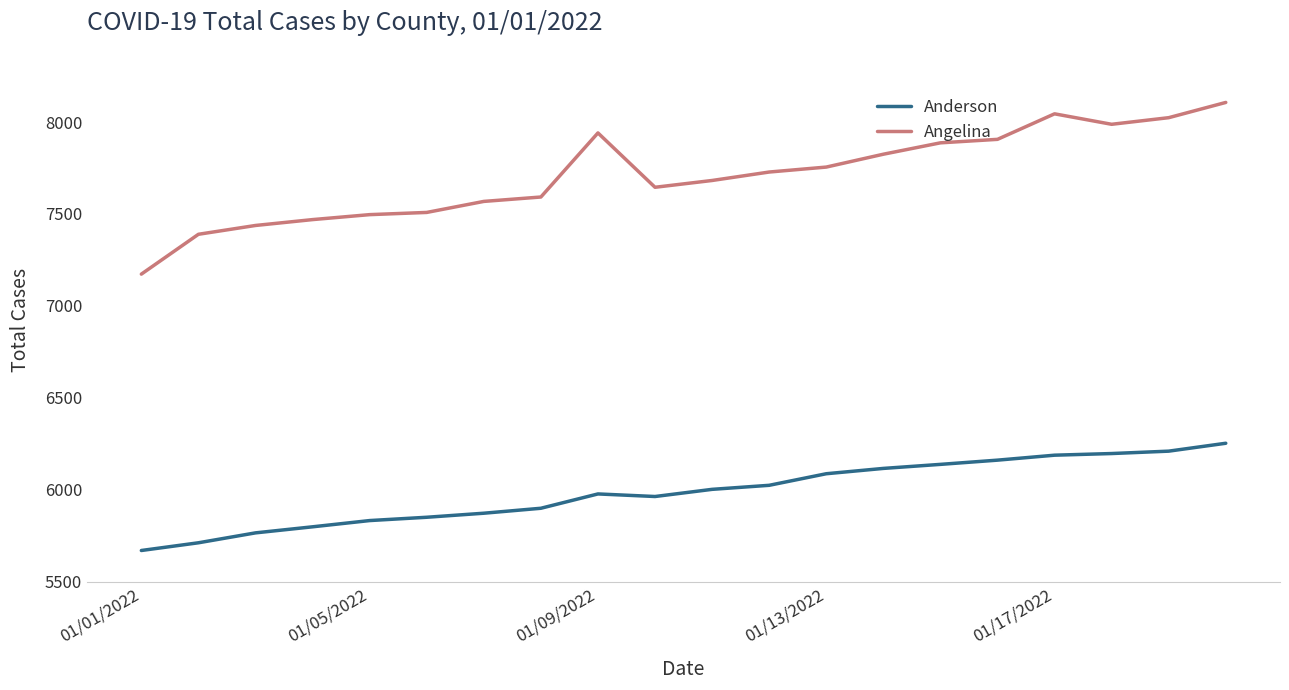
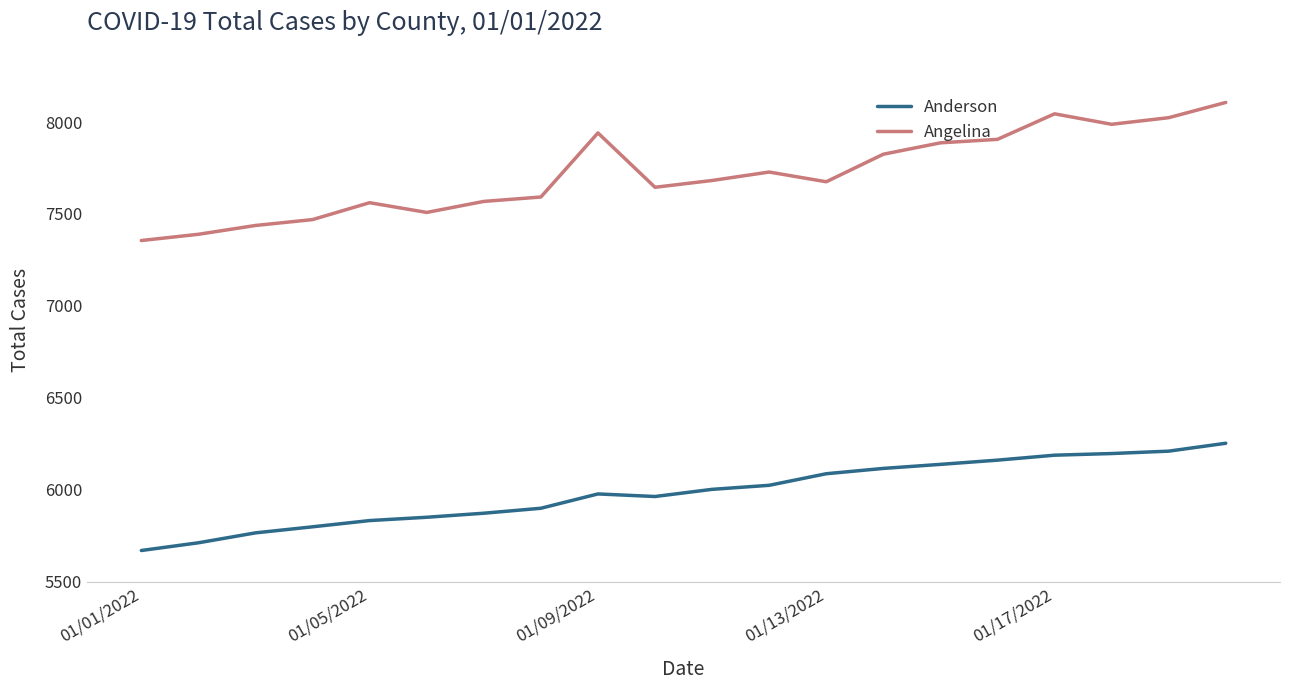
  {
    "Anderson": {
      "01/01/2022": 5670,
      "01/05/2022": 5830,
      "01/09/2022": 5980,
      "01/13/2022": 6090,
      "01/17/2022": 6190
    },
    "Angelina": {
-     "01/01/2022": 7170,
-     "01/05/2022": 7500,
+     "01/01/2022": 7360,
+     "01/05/2022": 7560,
      "01/09/2022": 7940,
-     "01/13/2022": 7760,
+     "01/13/2022": 7680,
      "01/17/2022": 8050
    }
  }
